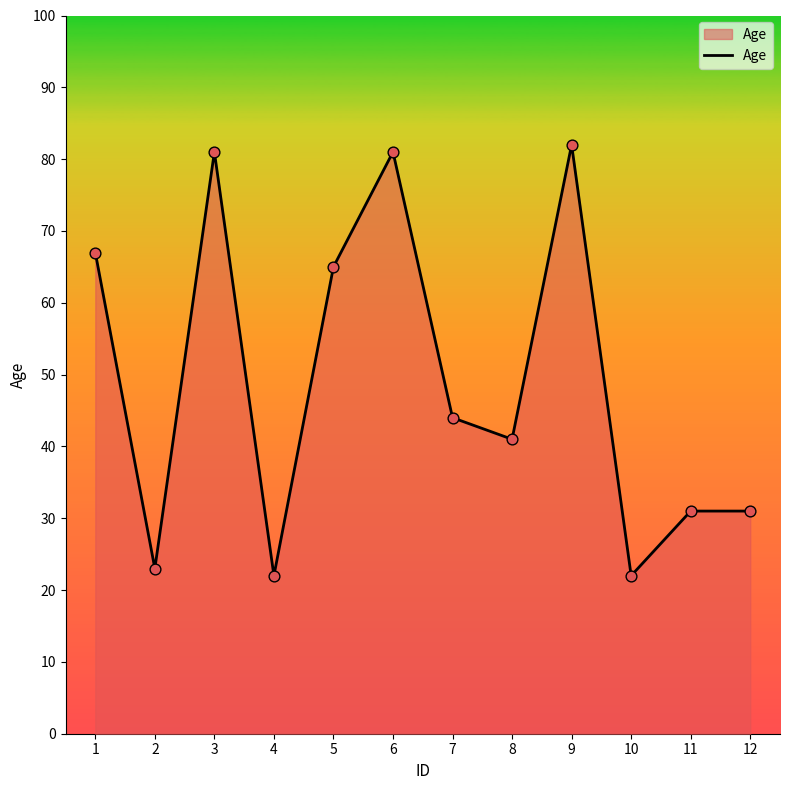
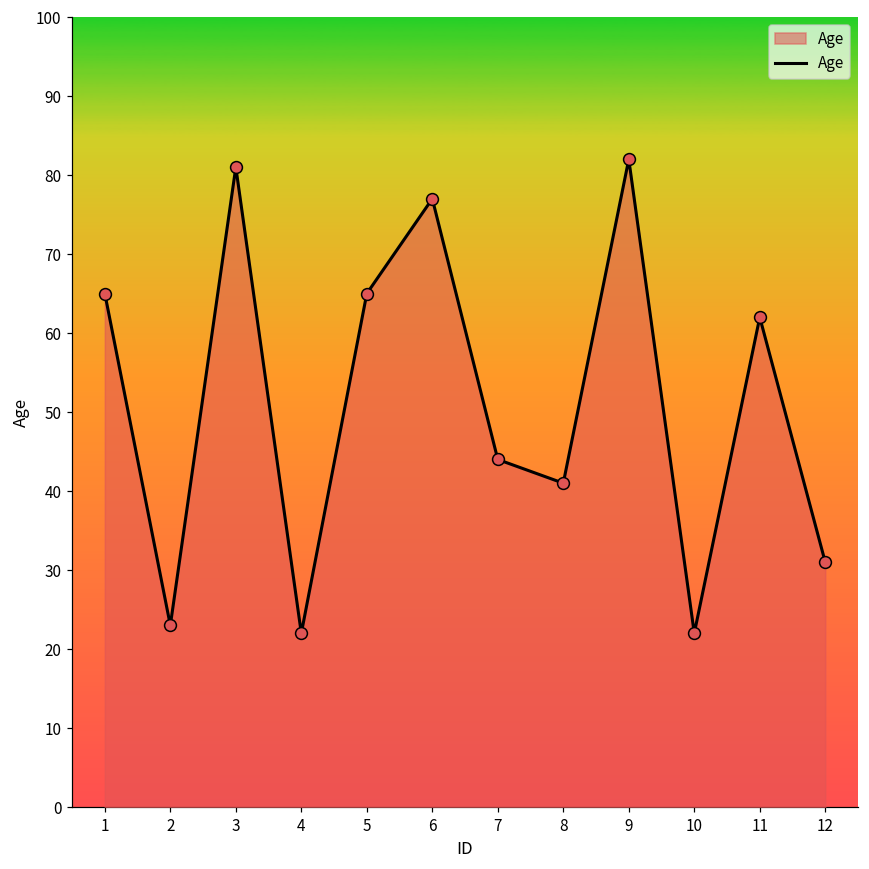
  {
-   "1": 67,
+   "1": 65,
    "2": 23,
    "3": 81,
    "4": 22,
    "5": 65,
-   "6": 81,
+   "6": 77,
    "7": 44,
    "8": 41,
    "9": 82,
    "10": 22,
-   "11": 31,
+   "11": 62,
    "12": 31
  }
